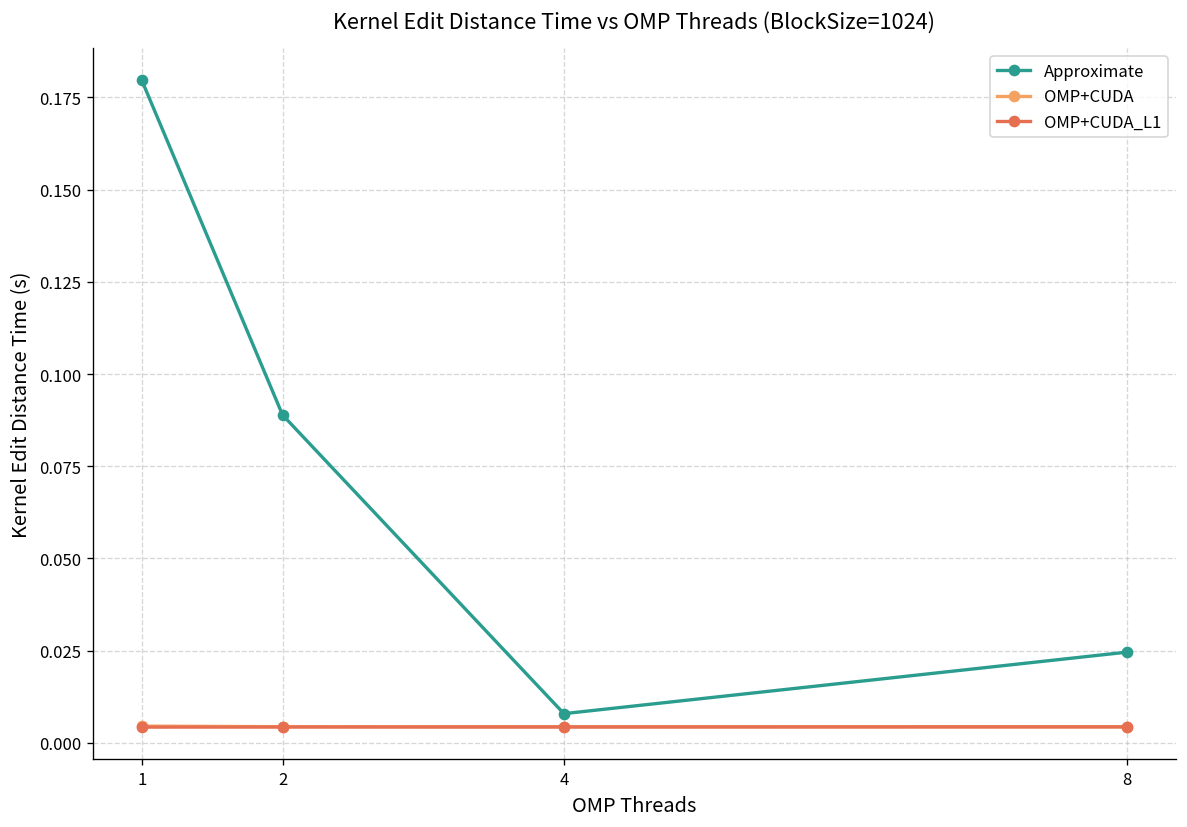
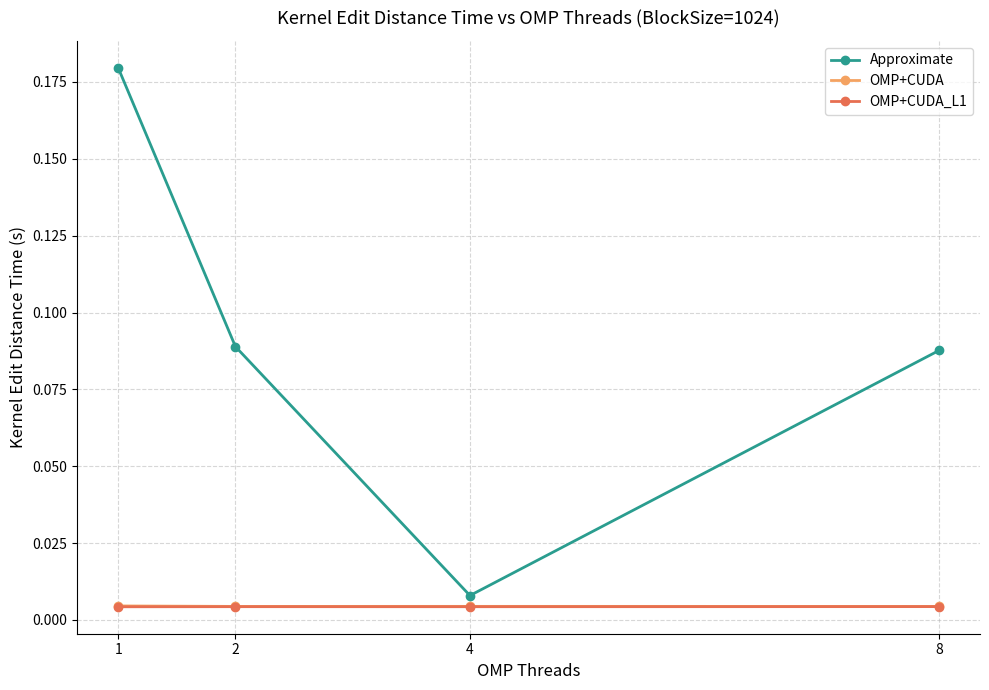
  {
    "Approximate": {
      "1": 0.180,
      "2": 0.089,
      "4": 0.008,
-     "8": 0.025
+     "8": 0.088
    }
  }
